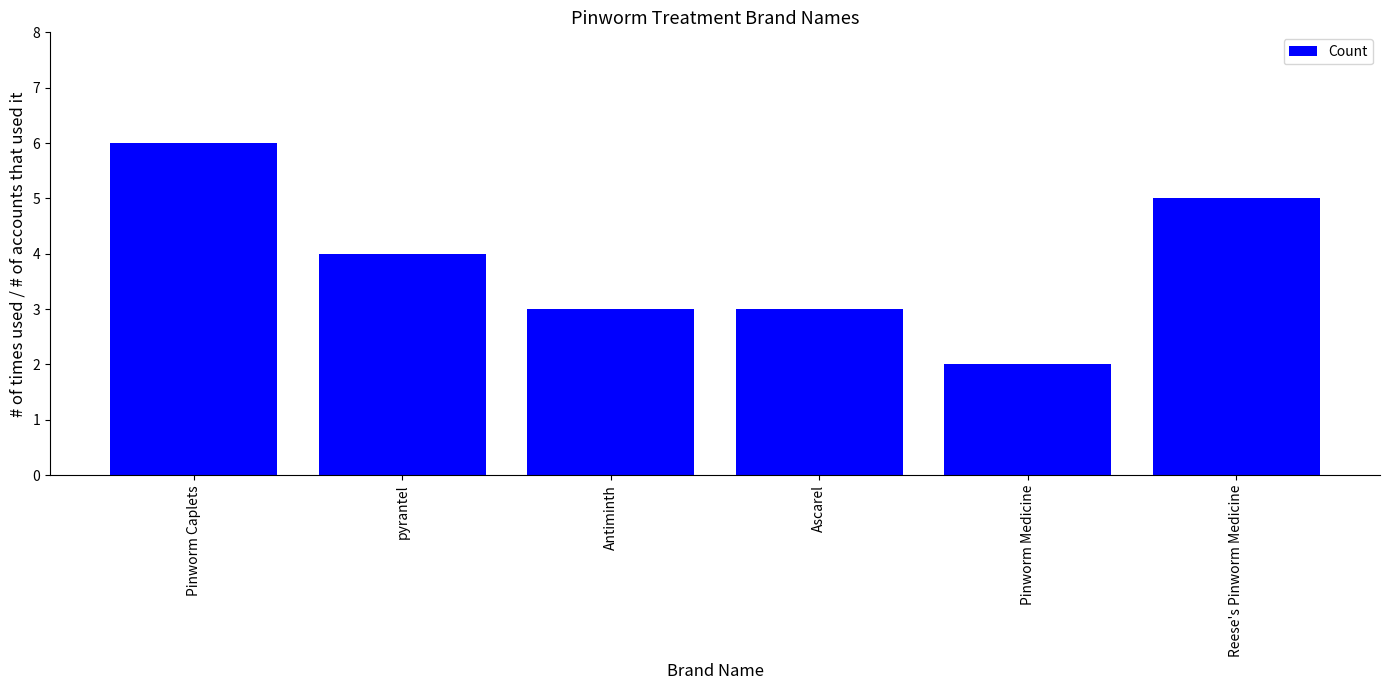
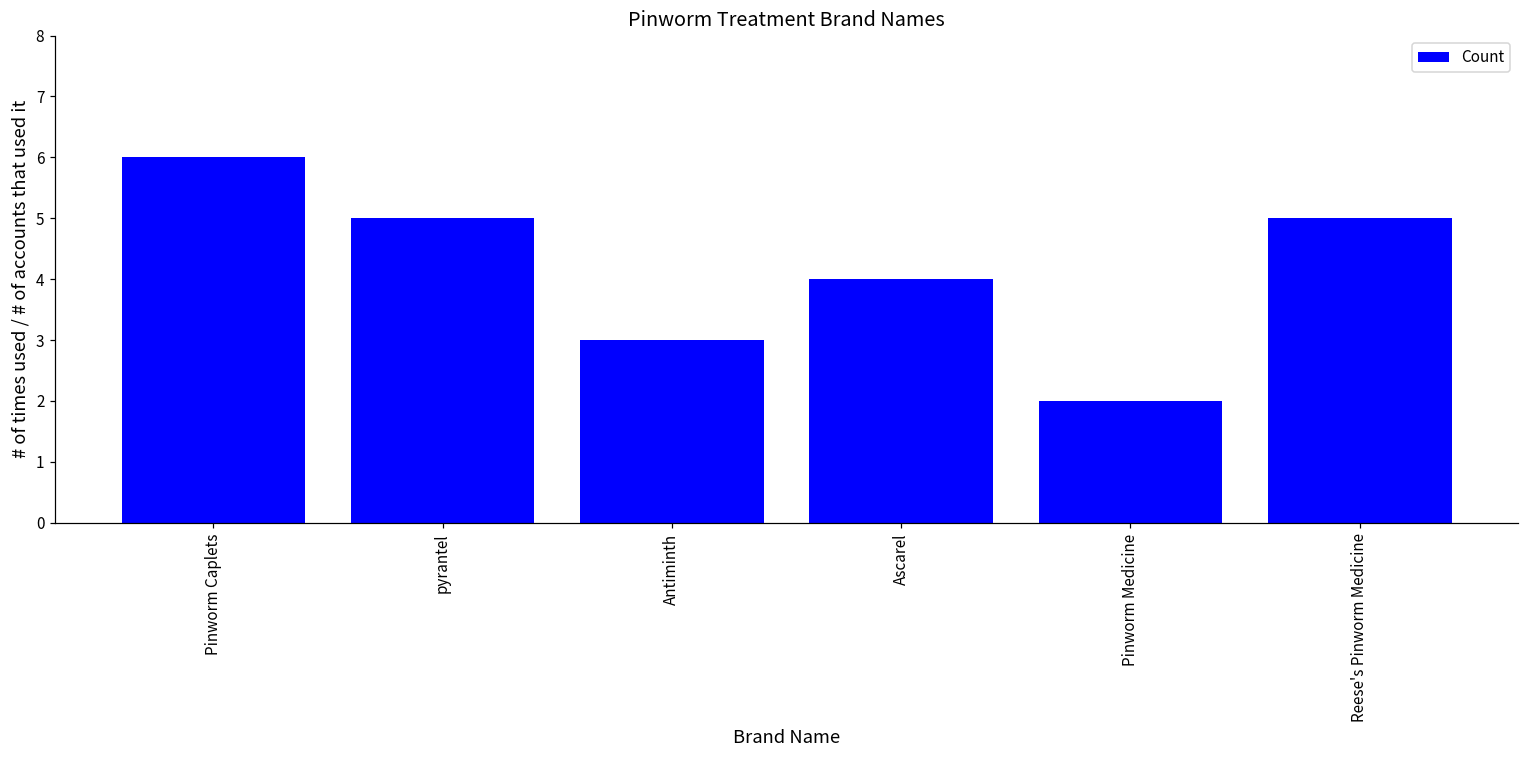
  {
    "Pinworm Caplets": 6,
-   "pyrantel": 4,
+   "pyrantel": 5,
    "Antiminth": 3,
-   "Ascarel": 3,
+   "Ascarel": 4,
    "Pinworm Medicine": 2,
    "Reese's Pinworm Medicine": 5
  }
